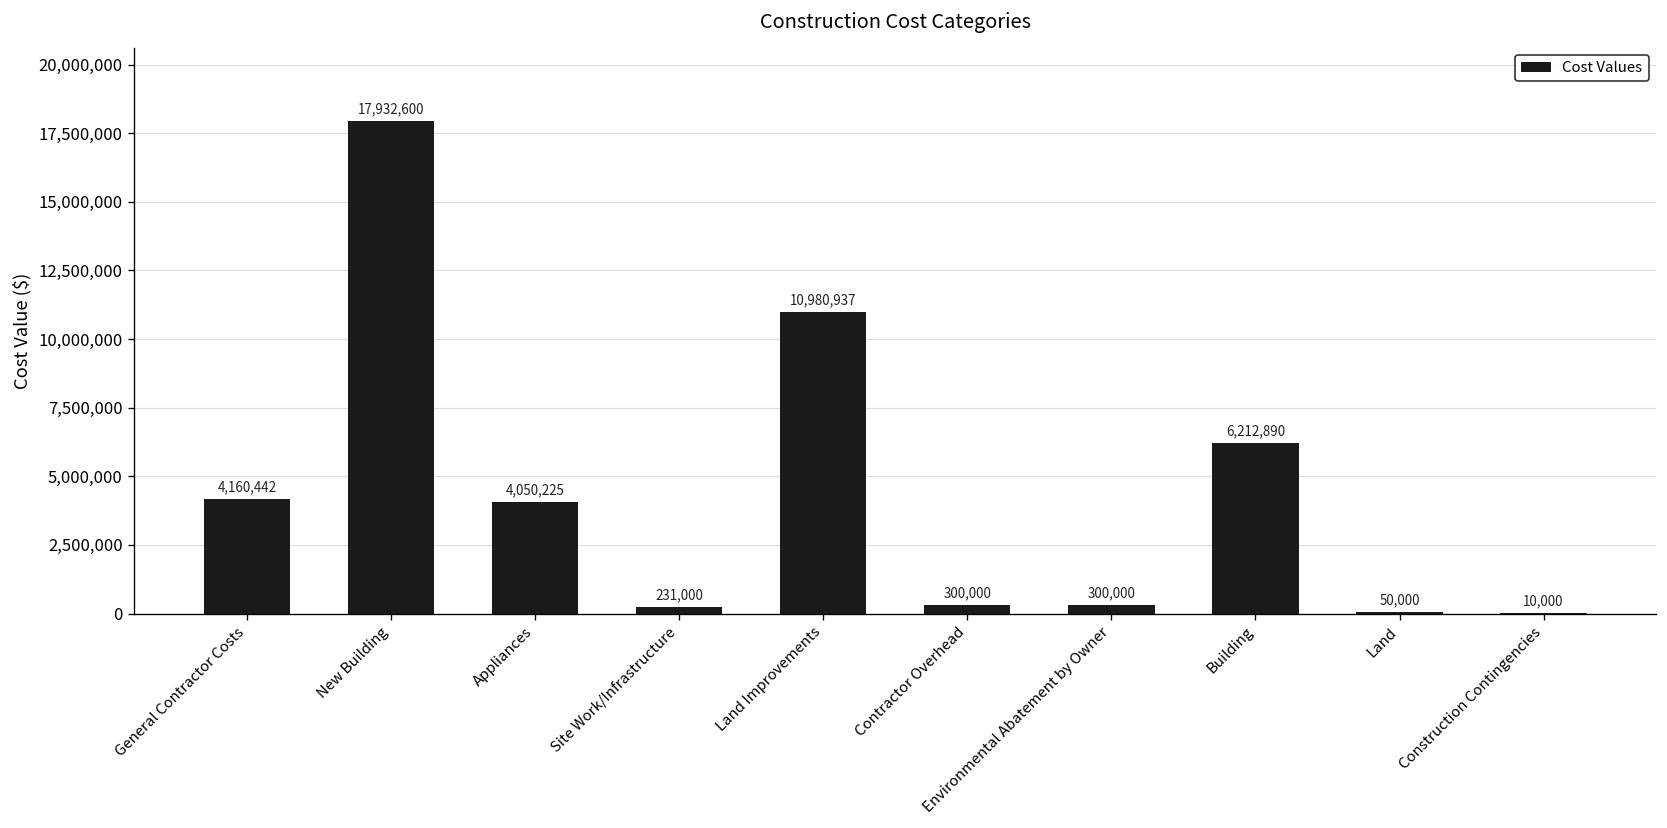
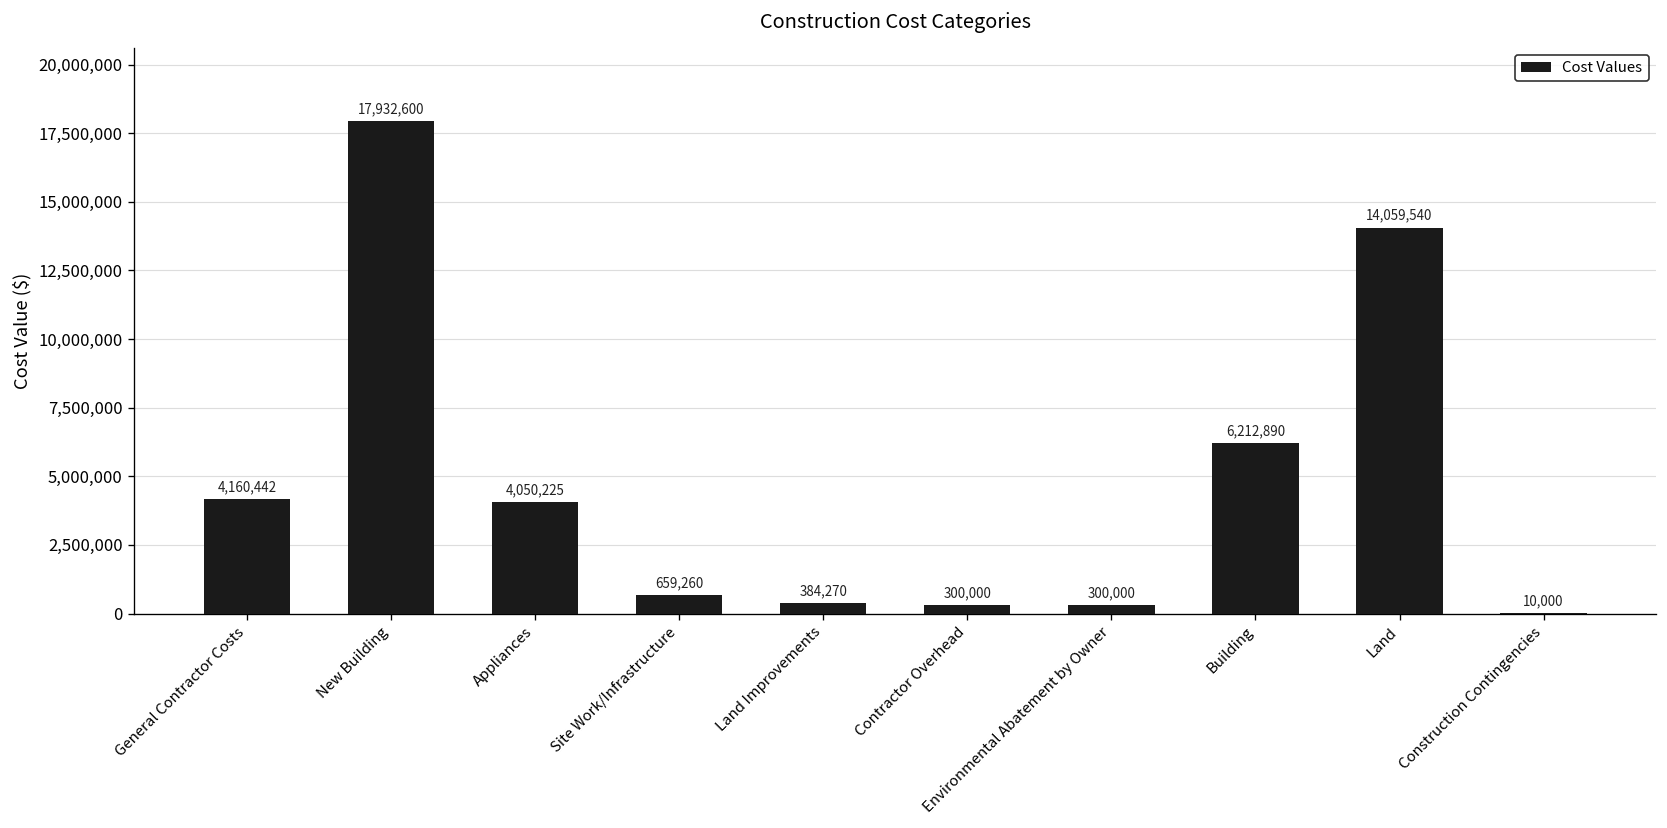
  {
    "General Contractor Costs": "4,160,442",
    "New Building": "17,932,600",
    "Appliances": "4,050,225",
-   "Site Work/Infrastructure": "231,000",
-   "Land Improvements": "10,980,937",
+   "Site Work/Infrastructure": "659,260",
+   "Land Improvements": "384,270",
    "Contractor Overhead": "300,000",
    "Environmental Abatement by Owner": "300,000",
    "Building": "6,212,890",
-   "Land": "50,000",
+   "Land": "14,059,540",
    "Construction Contingencies": "10,000"
  }
